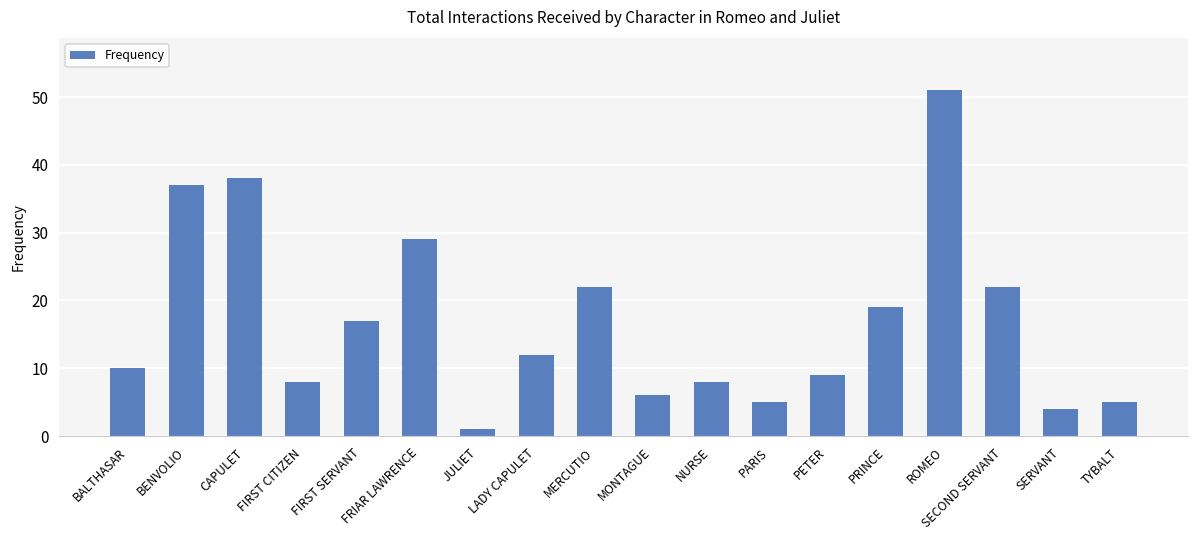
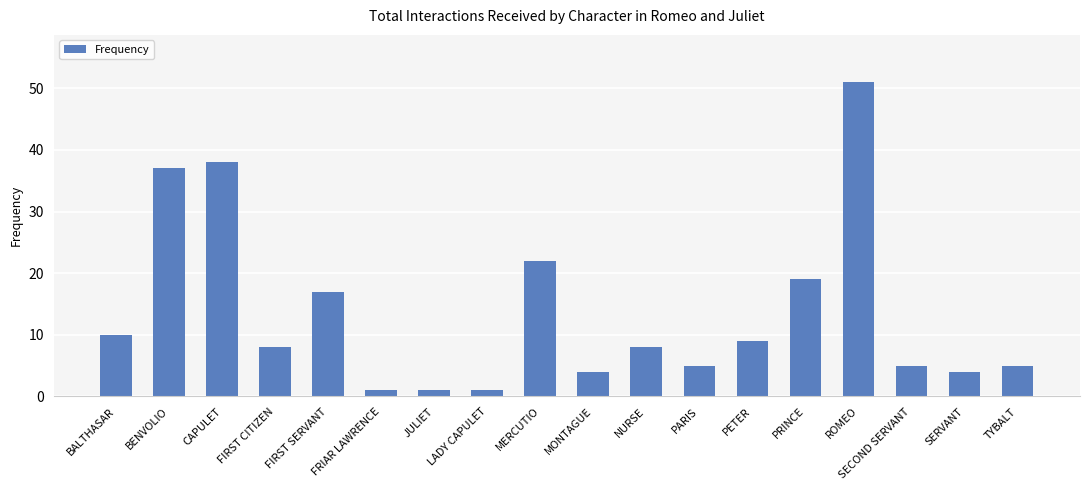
  {
    "BALTHASAR": 10,
    "BENVOLIO": 37,
    "CAPULET": 38,
    "FIRST CITIZEN": 8,
    "FIRST SERVANT": 17,
-   "FRIAR LAWRENCE": 29,
+   "FRIAR LAWRENCE": 1,
    "JULIET": 1,
-   "LADY CAPULET": 12,
+   "LADY CAPULET": 1,
    "MERCUTIO": 22,
-   "MONTAGUE": 6,
+   "MONTAGUE": 4,
    "NURSE": 8,
    "PARIS": 5,
    "PETER": 9,
    "PRINCE": 19,
    "ROMEO": 51,
-   "SECOND SERVANT": 22,
+   "SECOND SERVANT": 5,
    "SERVANT": 4,
    "TYBALT": 5
  }
